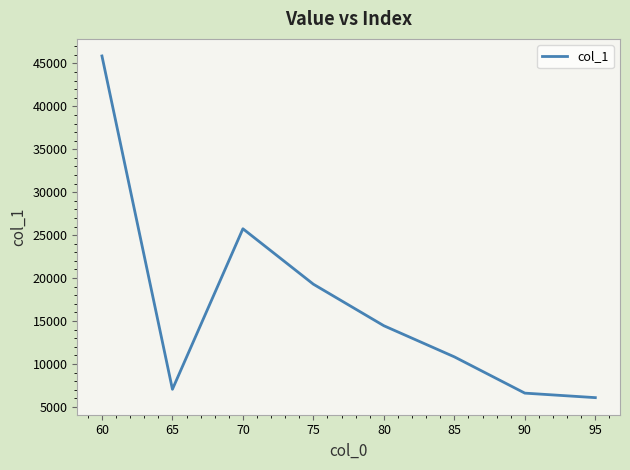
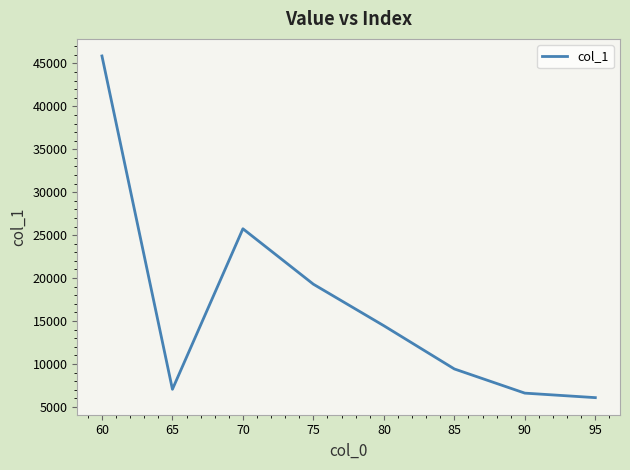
  {
    "60": 46000,
    "65": 7000,
    "70": 26000,
    "75": 19000,
    "80": 14000,
-   "85": 11000,
+   "85": 9000,
    "90": 7000,
    "95": 6000
  }
